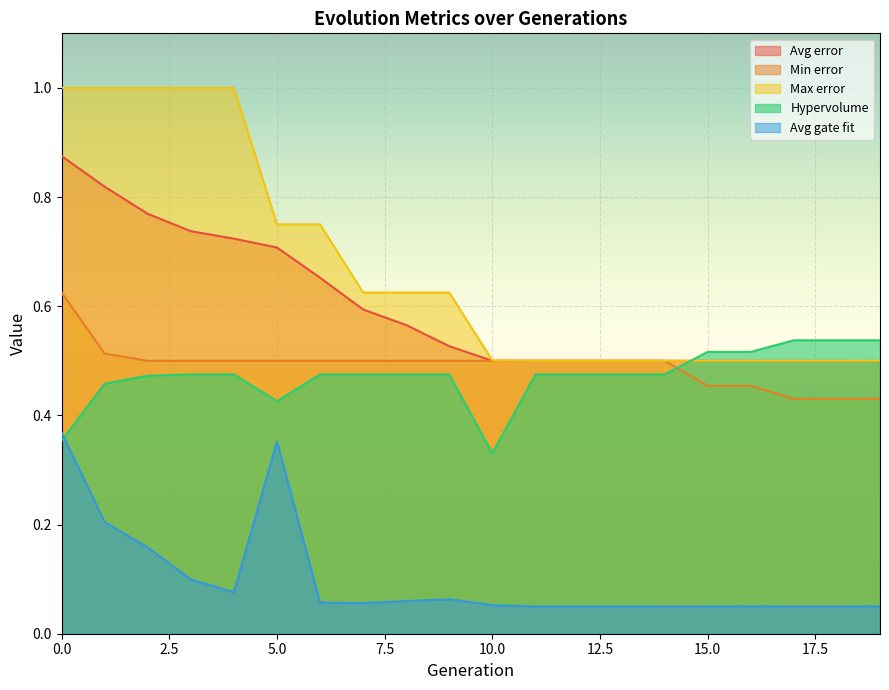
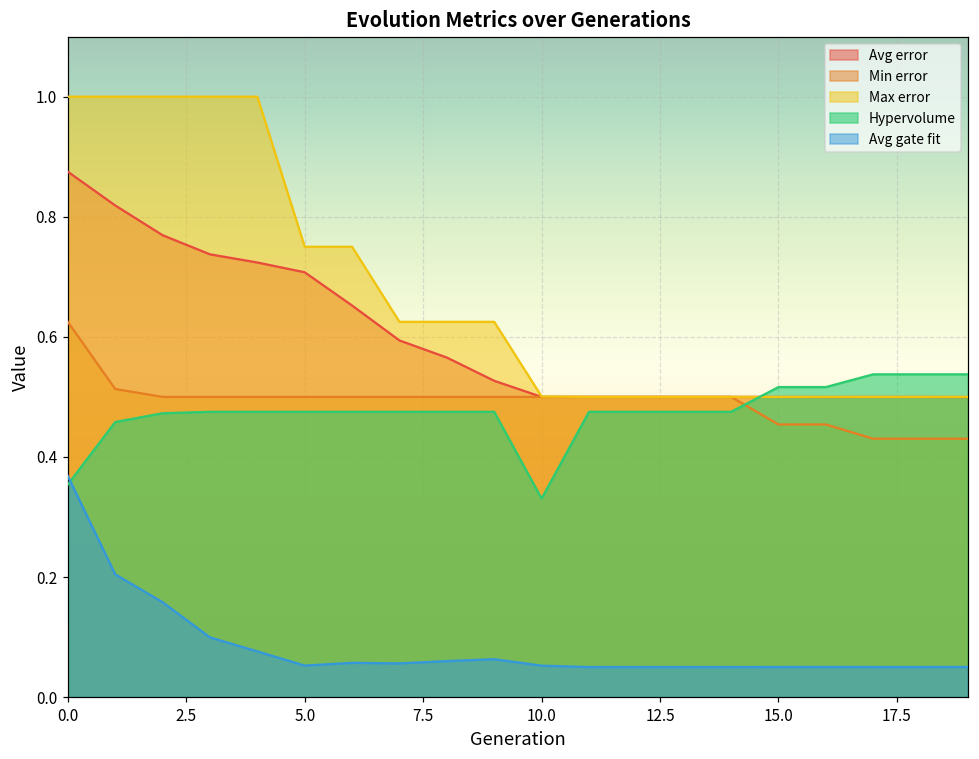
  {
    "Hypervolume": {
      "0.0": 0.35,
-     "5.0": 0.43,
+     "5.0": 0.48,
      "10.0": 0.33,
      "15.0": 0.52
    },
    "Avg gate fit": {
      "0.0": 0.37,
-     "5.0": 0.35,
+     "5.0": 0.05,
      "10.0": 0.05,
      "15.0": 0.05
    }
  }
